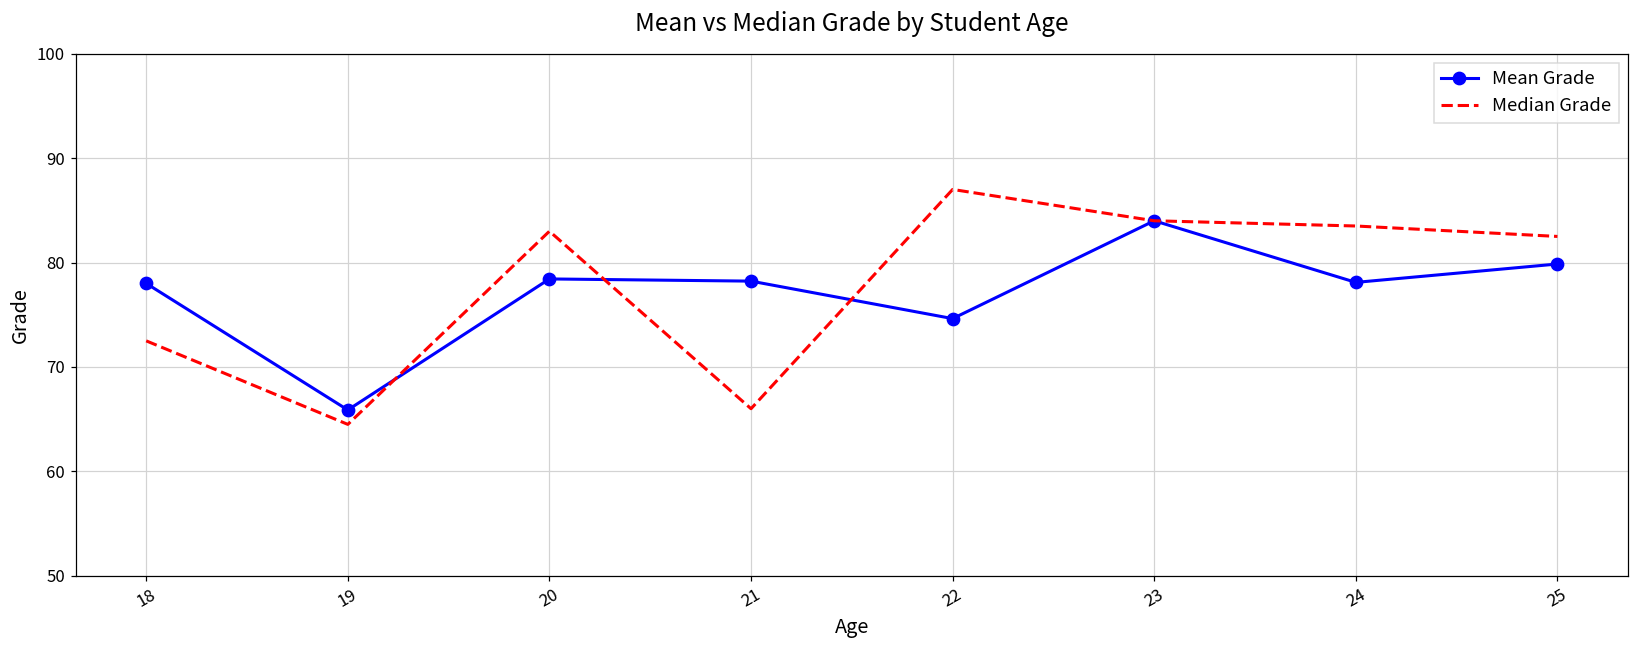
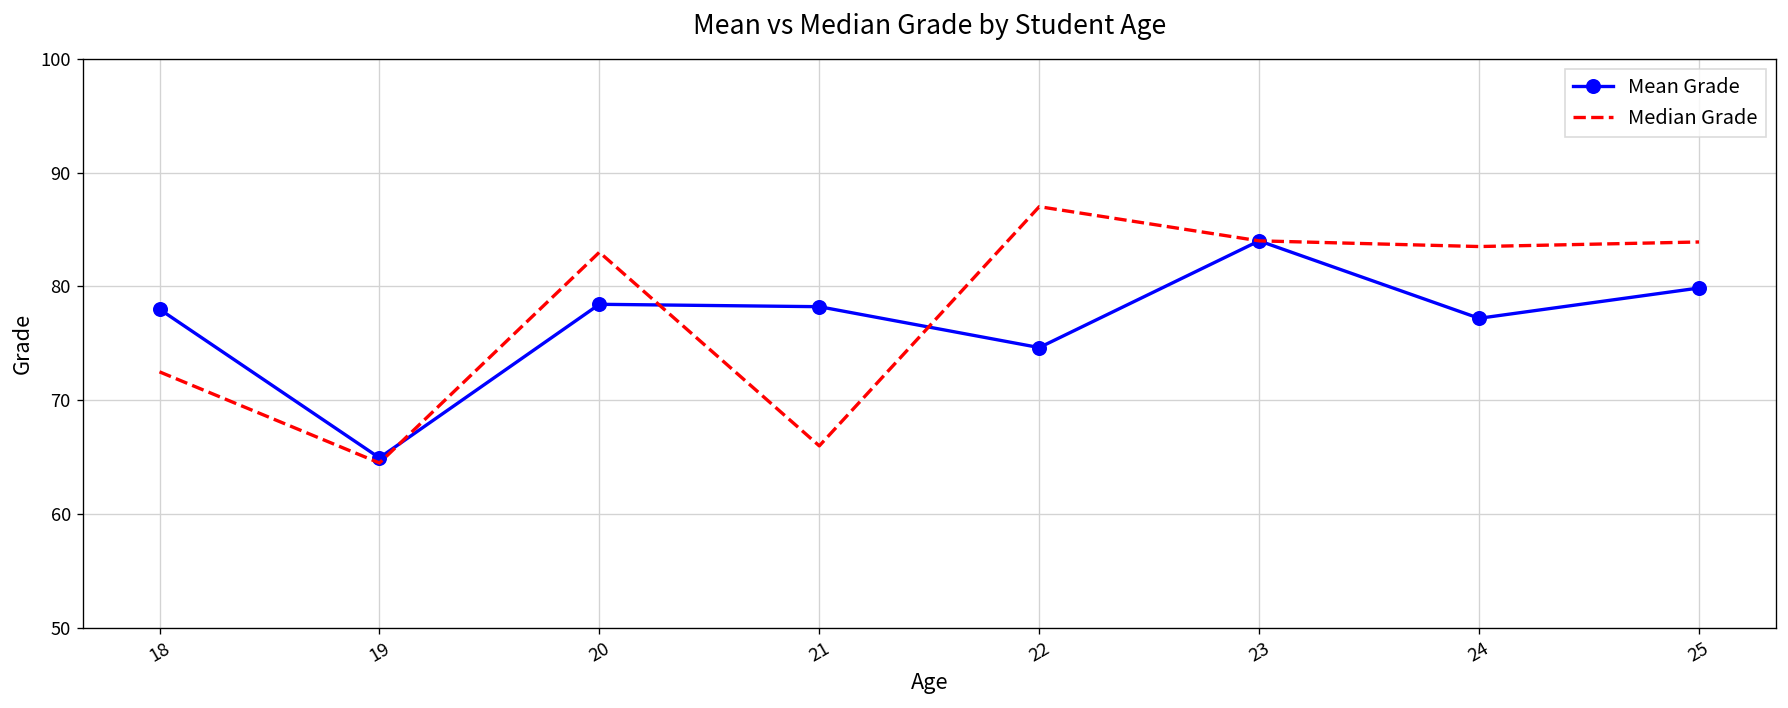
  {
    "Mean Grade": {
      "18": 78,
-     "19": 66,
+     "19": 65,
      "20": 78,
      "21": 78,
      "22": 75,
-     "24": 78,
+     "24": 77,
      "25": 80
    },
    "Median Grade": {
      "18": 73,
      "19": 65,
      "20": 83,
      "21": 66,
      "22": 87,
      "24": 84,
-     "25": 83
+     "25": 84
    }
  }
